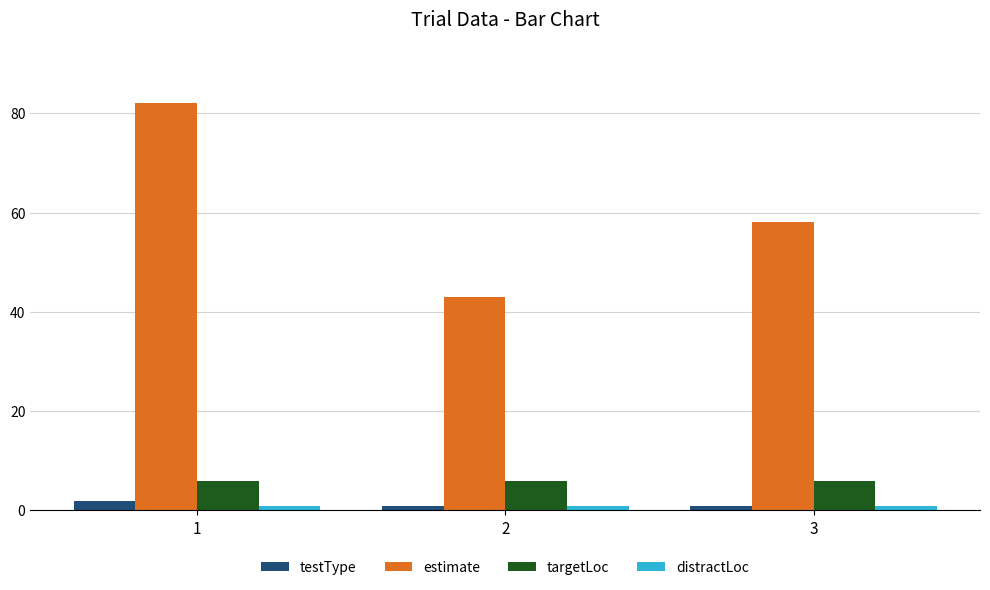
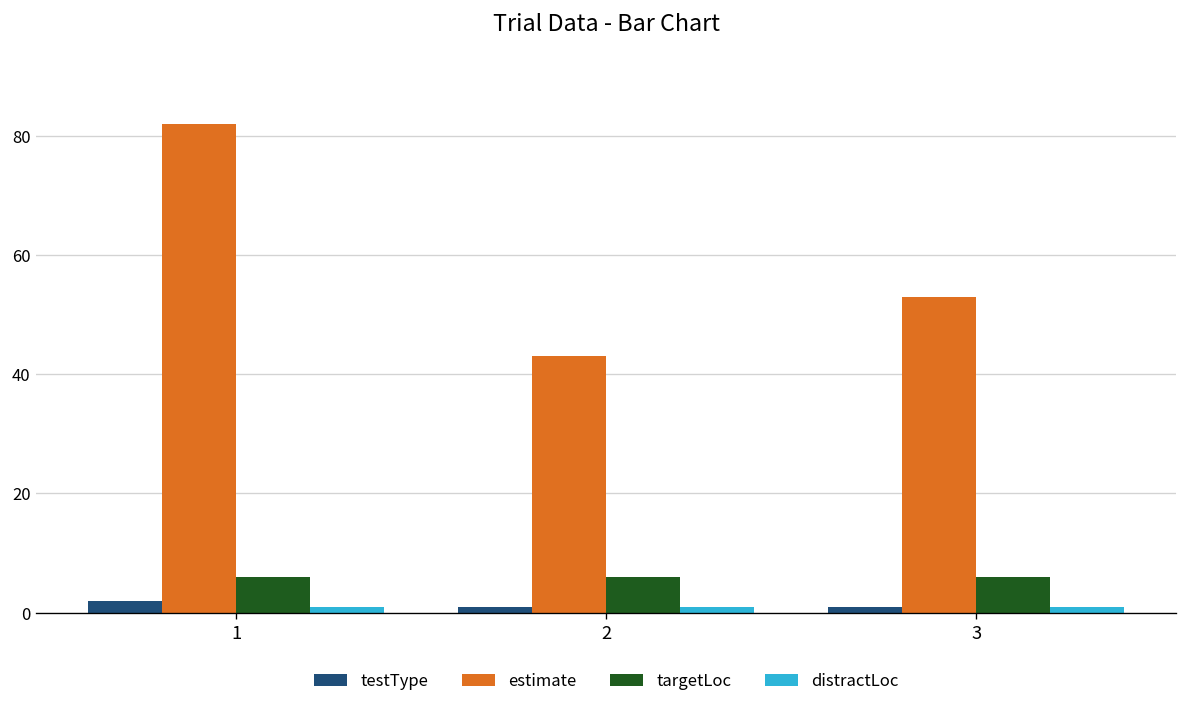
  {
    "testType": {
      "1": 2,
      "2": 1,
      "3": 1
    },
    "estimate": {
      "1": 82,
      "2": 43,
-     "3": 58
+     "3": 53
    },
    "targetLoc": {
      "1": 6,
      "2": 6,
      "3": 6
    },
    "distractLoc": {
      "1": 1,
      "2": 1,
      "3": 1
    }
  }
